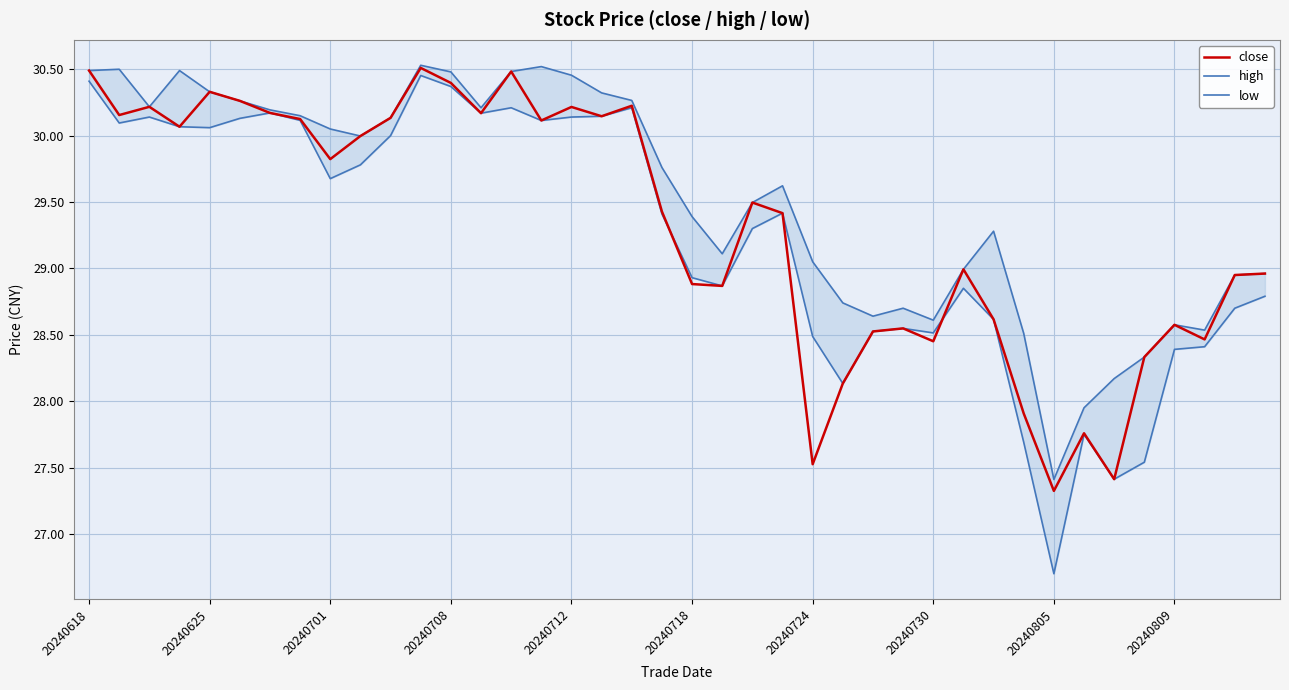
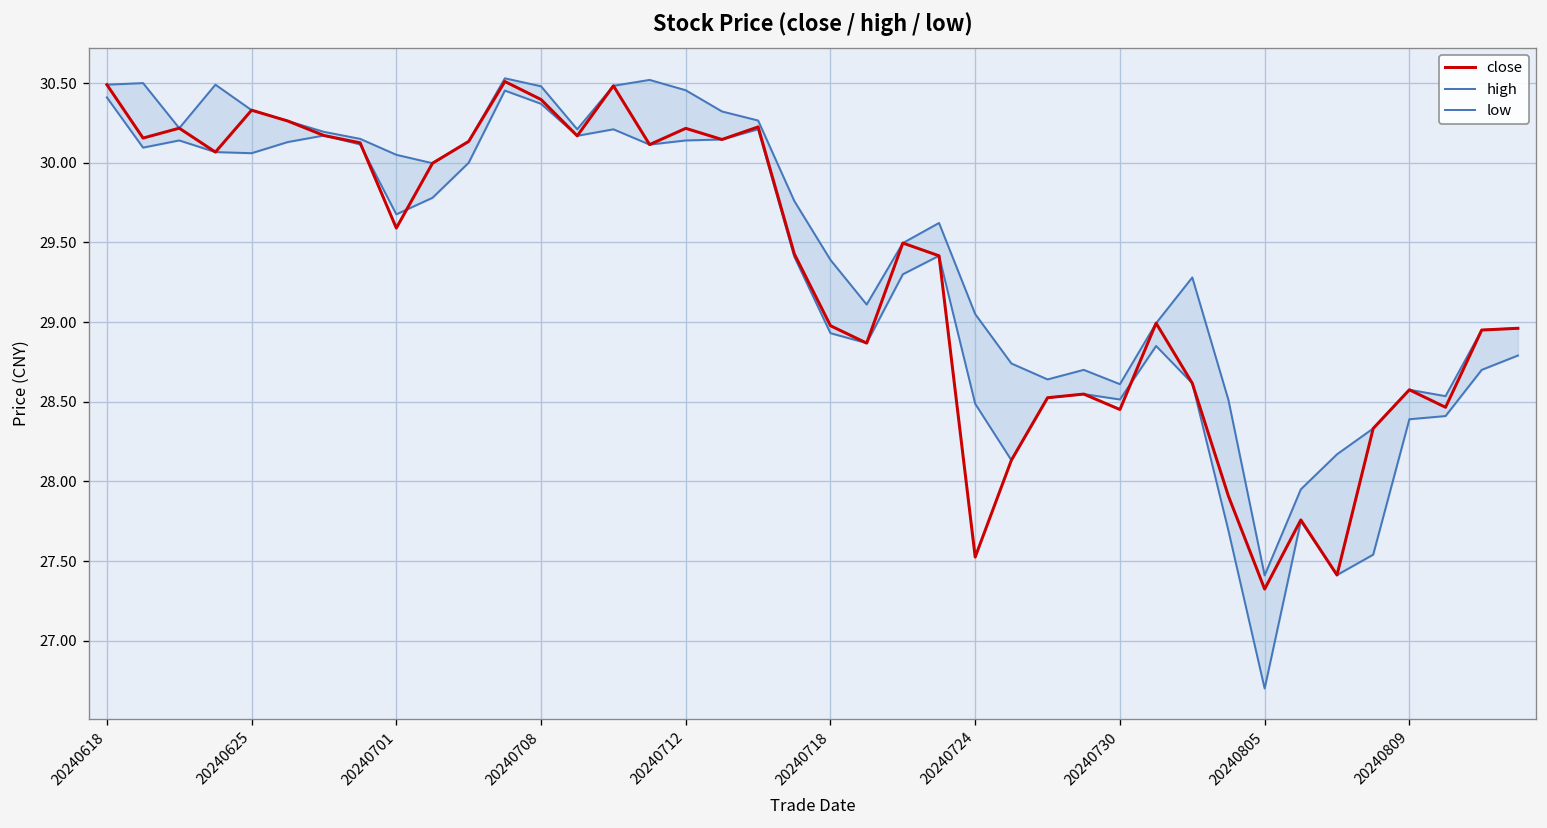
  {
    "close": {
-     "20240701": 29.82,
+     "20240701": 29.59,
      "20240708": 30.40,
      "20240712": 30.22,
-     "20240718": 28.88,
+     "20240718": 28.98,
      "20240724": 27.53,
      "20240730": 28.45,
      "20240805": 27.32
    }
  }
